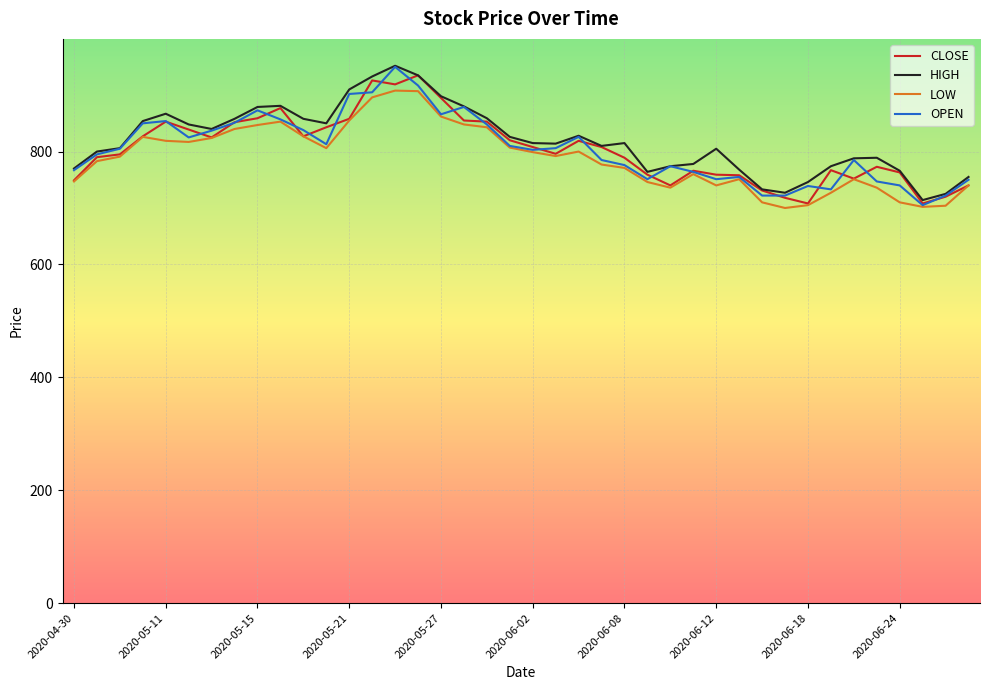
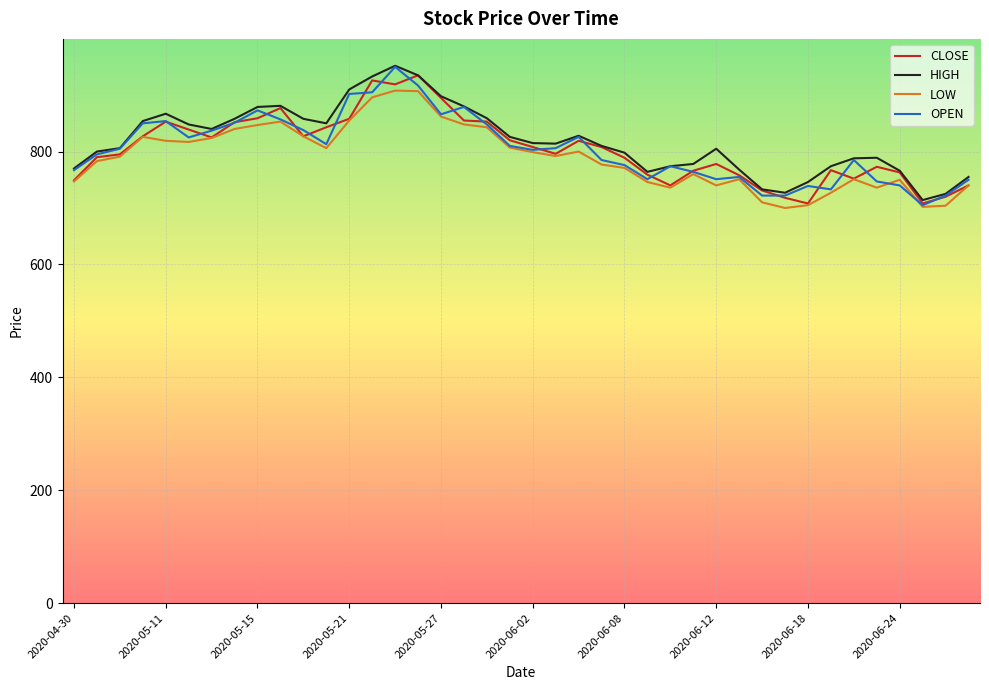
  {
    "CLOSE": {
      "2020-05-15": 860,
      "2020-06-02": 810,
      "2020-06-08": 790,
-     "2020-06-12": 760
+     "2020-06-12": 780
    },
    "HIGH": {
      "2020-05-11": 870,
      "2020-05-15": 880,
      "2020-05-21": 910,
      "2020-06-02": 820,
-     "2020-06-08": 820,
+     "2020-06-08": 800,
      "2020-06-12": 810,
      "2020-06-18": 750
    },
    "LOW": {
      "2020-05-11": 820,
      "2020-05-15": 850,
      "2020-06-08": 770,
      "2020-06-12": 740,
-     "2020-06-24": 710
+     "2020-06-24": 750
    },
    "OPEN": {
      "2020-05-15": 870,
      "2020-05-21": 900,
      "2020-06-08": 780,
      "2020-06-12": 750,
      "2020-06-18": 740,
      "2020-06-24": 740
    }
  }
